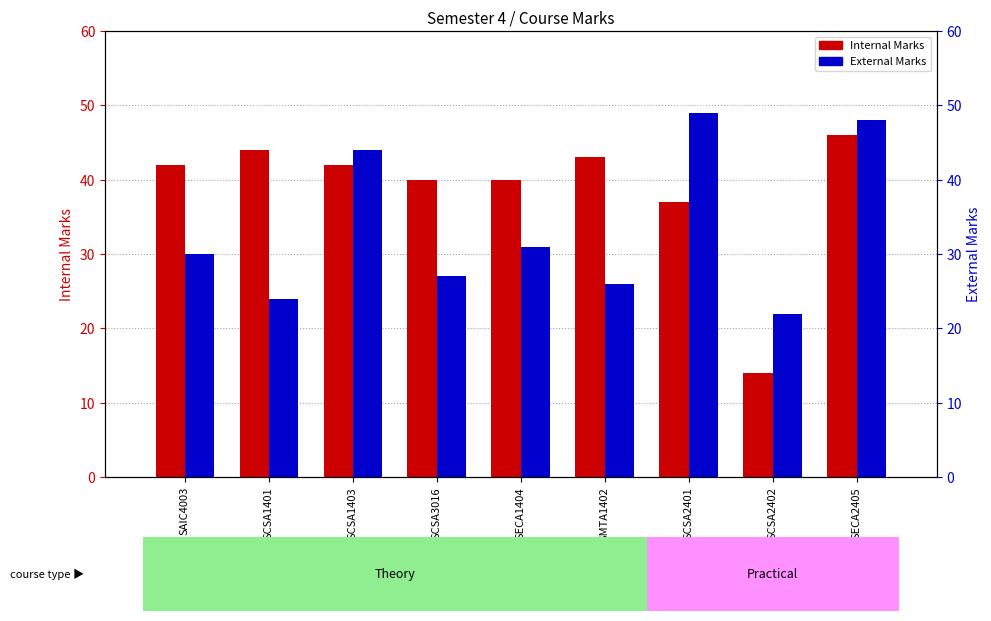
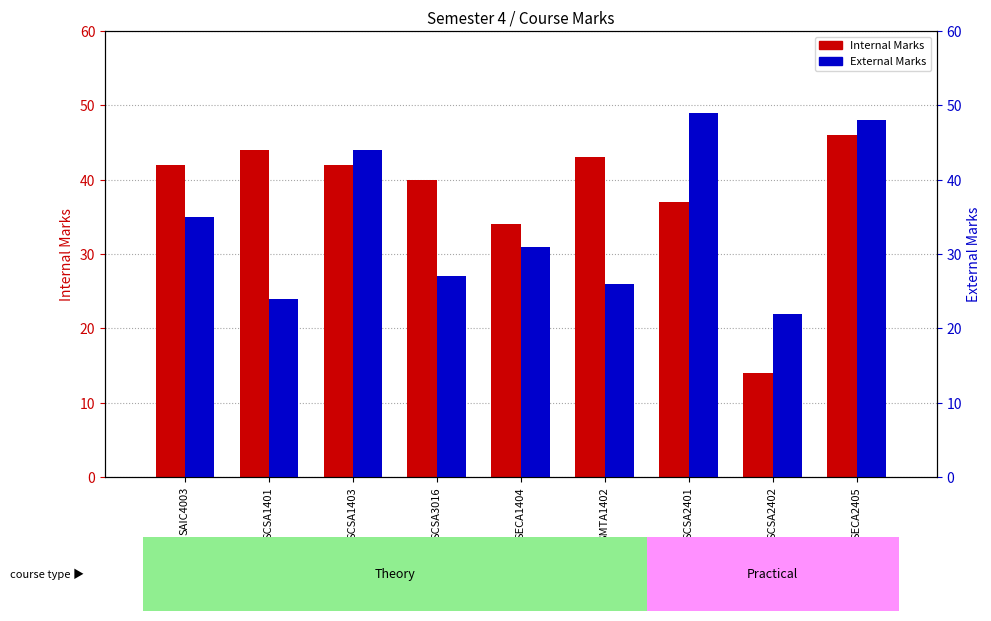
  {
    "Internal Marks": {
      "SAIC4003": 42,
      "SCSA1401": 44,
      "SCSA1403": 42,
      "SCSA3016": 40,
-     "SECA1404": 40,
+     "SECA1404": 34,
      "SMTA1402": 43,
      "SCSA2401": 37,
      "SCSA2402": 14,
      "SECA2405": 46
    },
    "External Marks": {
-     "SAIC4003": 30,
+     "SAIC4003": 35,
      "SCSA1401": 24,
      "SCSA1403": 44,
      "SCSA3016": 27,
      "SECA1404": 31,
      "SMTA1402": 26,
      "SCSA2401": 49,
      "SCSA2402": 22,
      "SECA2405": 48
    }
  }
